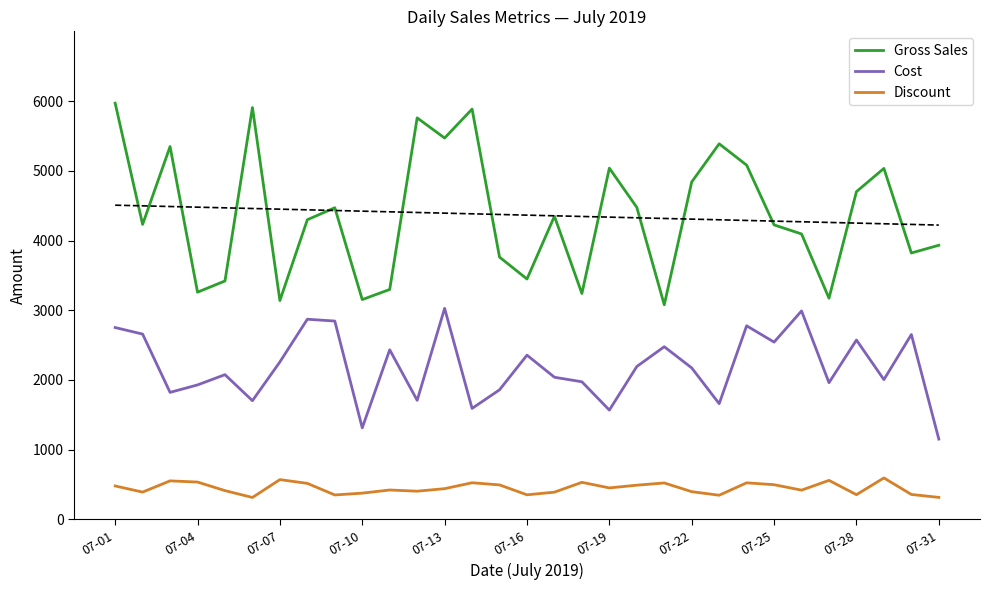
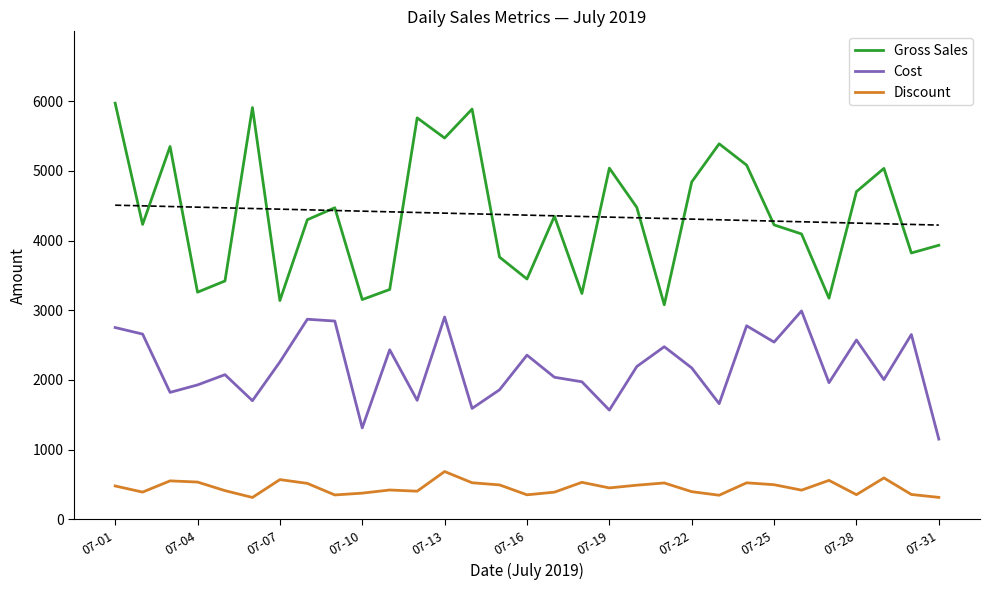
  {
    "Gross Sales": {
      "07-01": 6000,
      "07-04": 3300,
      "07-07": 3100,
      "07-10": 3200,
      "07-13": 5500,
      "07-16": 3400,
      "07-19": 5000,
      "07-22": 4800,
      "07-25": 4200,
      "07-28": 4700,
      "07-31": 3900
    },
    "Cost": {
      "07-01": 2800,
      "07-04": 1900,
      "07-07": 2300,
      "07-10": 1300,
-     "07-13": 3000,
+     "07-13": 2900,
      "07-16": 2400,
      "07-19": 1600,
      "07-22": 2200,
      "07-25": 2500,
      "07-28": 2600,
      "07-31": 1200
    },
    "Discount": {
      "07-01": 500,
      "07-04": 500,
      "07-07": 600,
      "07-10": 400,
-     "07-13": 400,
+     "07-13": 700,
      "07-16": 400,
      "07-19": 500,
      "07-22": 400,
      "07-25": 500,
      "07-28": 400,
      "07-31": 300
    }
  }
